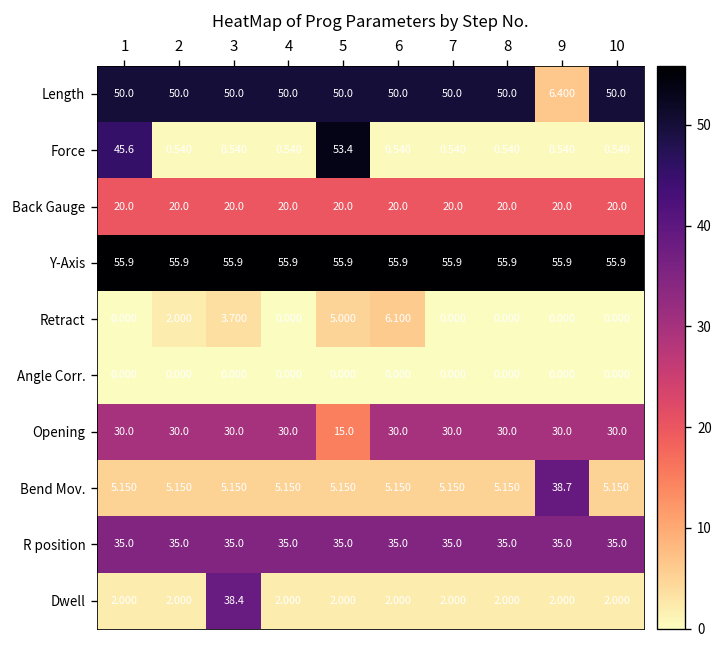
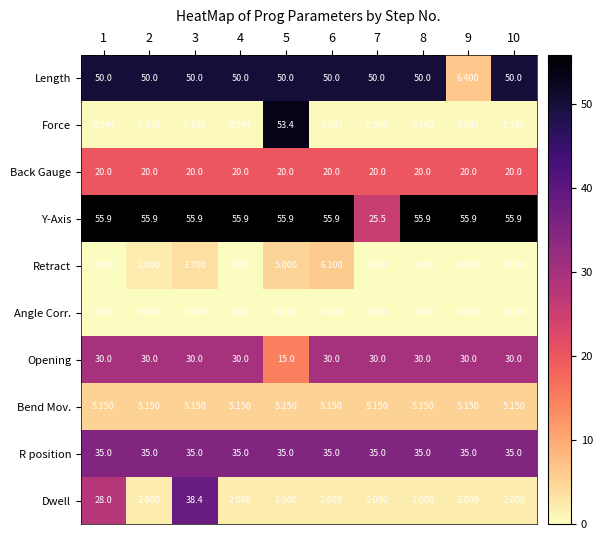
  {
    "Length": {
      "1": 50.0,
      "2": 50.0,
      "3": 50.0,
      "4": 50.0,
      "5": 50.0,
      "6": 50.0,
      "7": 50.0,
      "8": 50.0,
      "9": 6.400,
      "10": 50.0
    },
    "Force": {
-     "1": 45.6,
+     "1": 0.540,
      "2": 0.540,
      "3": 0.540,
      "4": 0.540,
      "5": 53.4,
      "6": 0.540,
      "7": 0.540,
      "8": 0.540,
      "9": 0.540,
      "10": 0.540
    },
    "Back Gauge": {
      "1": 20.0,
      "2": 20.0,
      "3": 20.0,
      "4": 20.0,
      "5": 20.0,
      "6": 20.0,
      "7": 20.0,
      "8": 20.0,
      "9": 20.0,
      "10": 20.0
    },
    "Y-Axis": {
      "1": 55.9,
      "2": 55.9,
      "3": 55.9,
      "4": 55.9,
      "5": 55.9,
      "6": 55.9,
-     "7": 55.9,
+     "7": 25.5,
      "8": 55.9,
      "9": 55.9,
      "10": 55.9
    },
    "Retract": {
      "1": 0.000,
      "2": 2.000,
      "3": 3.700,
      "4": 0.000,
      "5": 5.000,
      "6": 6.100,
      "7": 0.000,
      "8": 0.000,
      "9": 0.000,
      "10": 0.000
    },
    "Angle Corr.": {
      "1": 0.000,
      "2": 0.000,
      "3": 0.000,
      "4": 0.000,
      "5": 0.000,
      "6": 0.000,
      "7": 0.000,
      "8": 0.000,
      "9": 0.000,
      "10": 0.000
    },
    "Opening": {
      "1": 30.0,
      "2": 30.0,
      "3": 30.0,
      "4": 30.0,
      "5": 15.0,
      "6": 30.0,
      "7": 30.0,
      "8": 30.0,
      "9": 30.0,
      "10": 30.0
    },
    "Bend Mov.": {
      "1": 5.150,
      "2": 5.150,
      "3": 5.150,
      "4": 5.150,
      "5": 5.150,
      "6": 5.150,
      "7": 5.150,
      "8": 5.150,
-     "9": 38.7,
+     "9": 5.150,
      "10": 5.150
    },
    "R position": {
      "1": 35.0,
      "2": 35.0,
      "3": 35.0,
      "4": 35.0,
      "5": 35.0,
      "6": 35.0,
      "7": 35.0,
      "8": 35.0,
      "9": 35.0,
      "10": 35.0
    },
    "Dwell": {
-     "1": 2.000,
+     "1": 28.0,
      "2": 2.000,
      "3": 38.4,
      "4": 2.000,
      "5": 2.000,
      "6": 2.000,
      "7": 2.000,
      "8": 2.000,
      "9": 2.000,
      "10": 2.000
    }
  }
